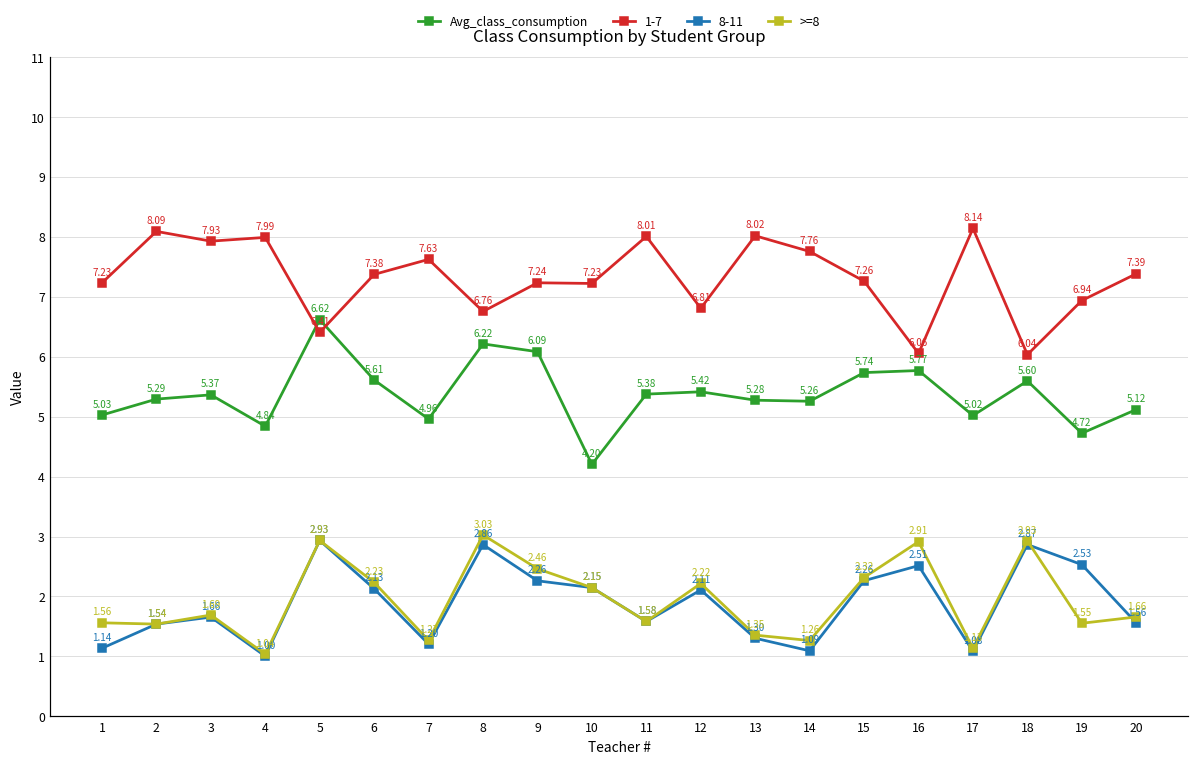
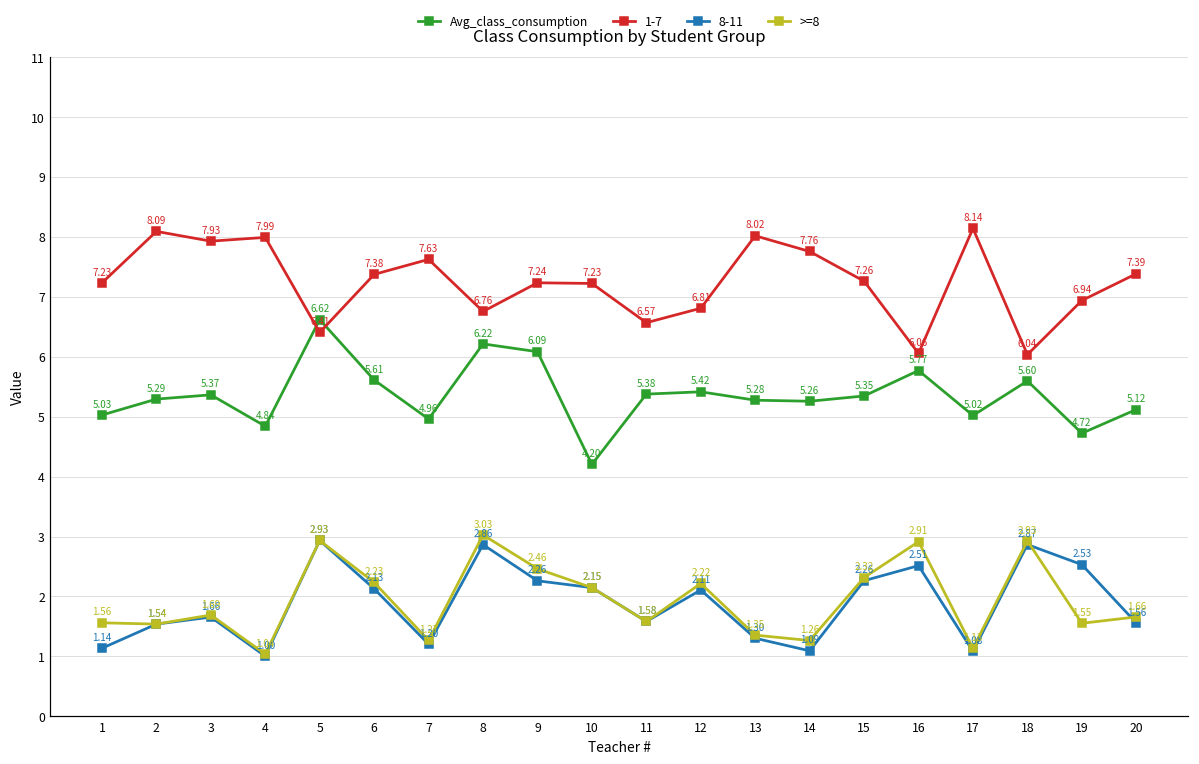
  {
    "Avg_class_consumption": {
      "1": 5.03,
      "2": 5.29,
      "3": 5.37,
      "4": 4.84,
      "5": 6.62,
      "6": 5.61,
      "7": 4.96,
      "8": 6.22,
      "9": 6.09,
      "10": 4.20,
      "11": 5.38,
      "12": 5.42,
      "13": 5.28,
      "14": 5.26,
-     "15": 5.74,
+     "15": 5.35,
      "17": 5.02,
      "18": 5.60,
      "19": 4.72,
      "20": 5.12
    },
    "1-7": {
      "1": 7.23,
      "2": 8.09,
      "3": 7.93,
      "4": 7.99,
      "6": 7.38,
      "7": 7.63,
      "8": 6.76,
      "9": 7.24,
      "10": 7.23,
-     "11": 8.01,
+     "11": 6.57,
      "12": 6.81,
      "13": 8.02,
      "14": 7.76,
      "15": 7.26,
      "16": 6.06,
      "17": 8.14,
      "18": 6.04,
      "19": 6.94,
      "20": 7.39
    },
    "8-11": {
      "1": 1.14,
      "16": 2.51,
      "19": 2.53
    },
    ">=8": {
      "1": 1.56,
      "8": 3.03,
      "9": 2.46,
      "14": 1.26,
      "16": 2.91,
      "19": 1.55
    }
  }
